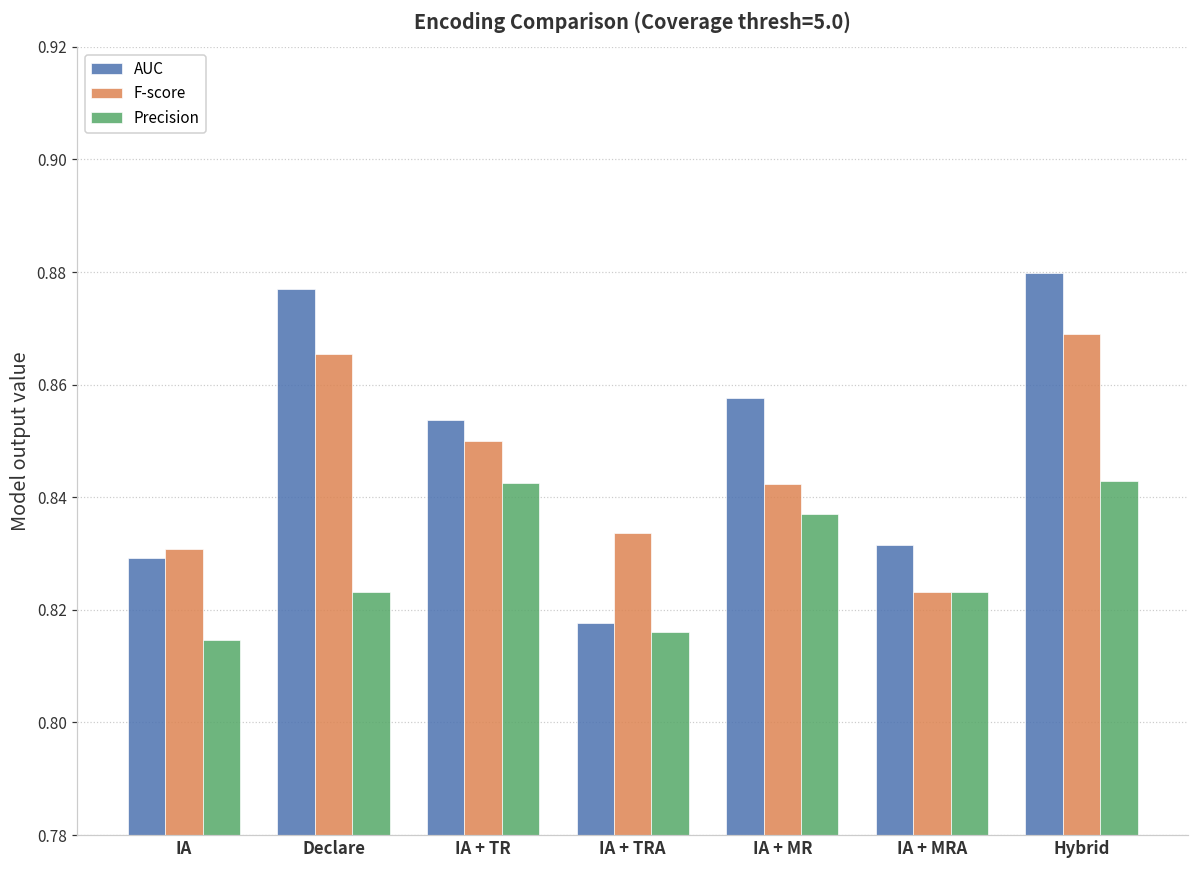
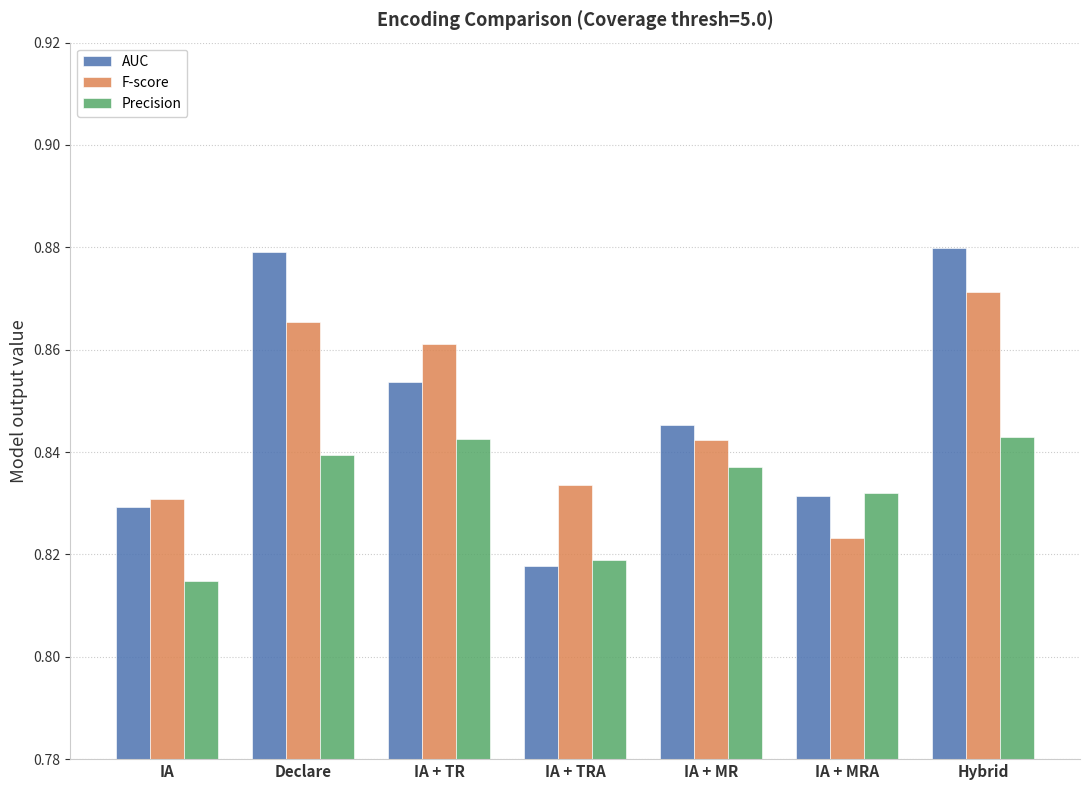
  {
    "AUC": {
      "IA": 0.829,
-     "Declare": 0.877,
+     "Declare": 0.879,
      "IA + TR": 0.854,
      "IA + TRA": 0.818,
-     "IA + MR": 0.858,
+     "IA + MR": 0.845,
      "IA + MRA": 0.832,
      "Hybrid": 0.880
    },
    "F-score": {
      "IA": 0.831,
      "Declare": 0.865,
-     "IA + TR": 0.850,
+     "IA + TR": 0.861,
      "IA + TRA": 0.834,
      "IA + MR": 0.842,
      "IA + MRA": 0.823,
-     "Hybrid": 0.869
+     "Hybrid": 0.871
    },
    "Precision": {
      "IA": 0.815,
-     "Declare": 0.823,
+     "Declare": 0.839,
      "IA + TR": 0.843,
-     "IA + TRA": 0.816,
+     "IA + TRA": 0.819,
      "IA + MR": 0.837,
-     "IA + MRA": 0.823,
+     "IA + MRA": 0.832,
      "Hybrid": 0.843
    }
  }
